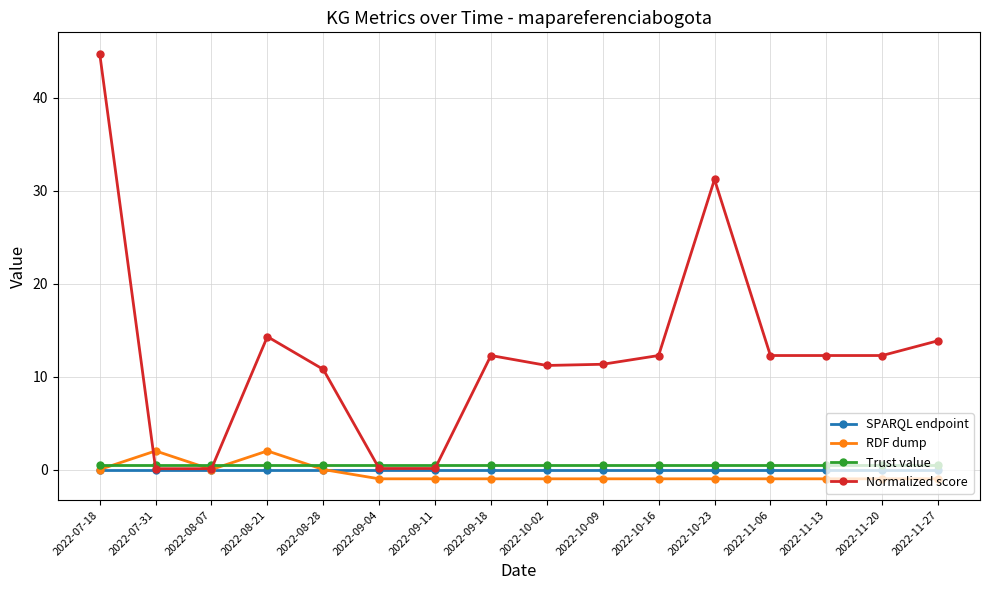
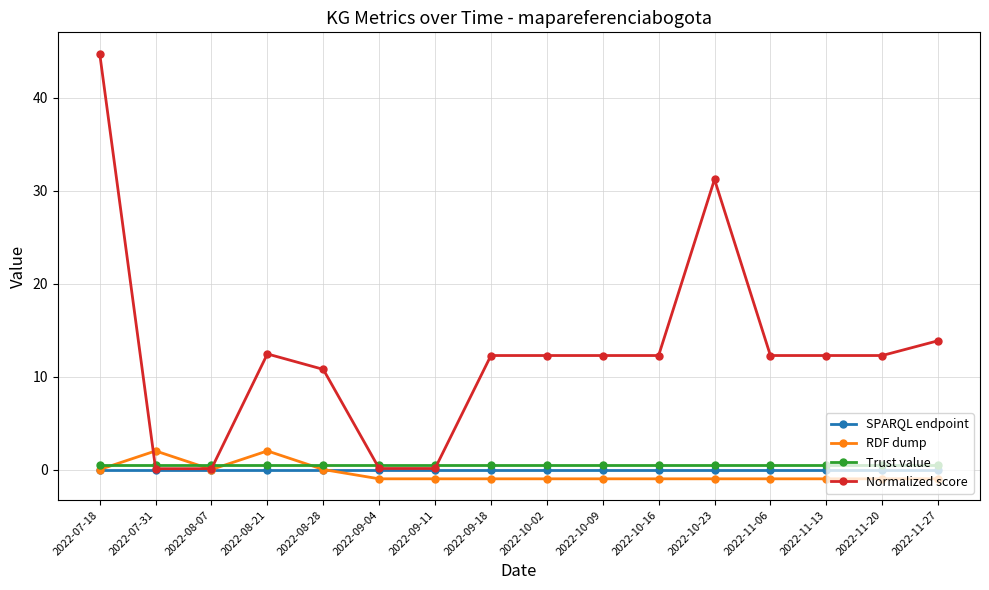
  {
    "SPARQL endpoint": {
      "2022-08-21": 0,
      "2022-09-18": 0,
      "2022-10-02": 0,
      "2022-10-09": 0,
      "2022-10-16": 0,
      "2022-10-23": 0,
      "2022-11-06": 0
    },
    "RDF dump": {
      "2022-07-31": 2,
      "2022-08-21": 2,
      "2022-09-04": -1,
      "2022-09-11": -1,
      "2022-09-18": -1,
      "2022-10-02": -1,
      "2022-10-09": -1,
      "2022-10-16": -1,
      "2022-10-23": -1,
      "2022-11-06": -1
    },
    "Trust value": {
      "2022-07-18": 1,
      "2022-07-31": 1,
      "2022-08-07": 1,
      "2022-08-21": 1,
      "2022-08-28": 1,
      "2022-09-04": 1,
      "2022-09-11": 1,
      "2022-09-18": 1,
      "2022-10-02": 1,
      "2022-10-09": 1,
      "2022-10-16": 1,
      "2022-10-23": 1,
      "2022-11-06": 1
    },
    "Normalized score": {
      "2022-07-18": 45,
-     "2022-08-21": 14,
+     "2022-08-21": 12,
      "2022-08-28": 11,
      "2022-09-18": 12,
-     "2022-10-02": 11,
-     "2022-10-09": 11,
+     "2022-10-02": 12,
+     "2022-10-09": 12,
      "2022-10-16": 12,
      "2022-10-23": 31,
      "2022-11-06": 12,
      "2022-11-13": 12,
      "2022-11-20": 12,
      "2022-11-27": 14
    }
  }
